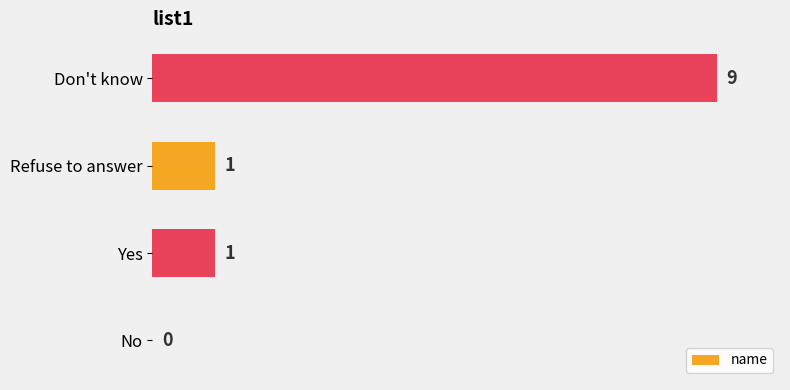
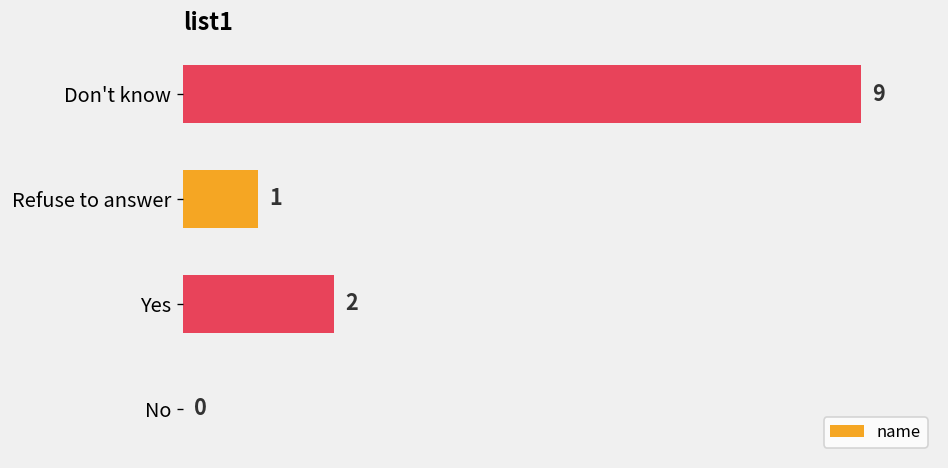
  {
    "Don't know": 9,
    "Refuse to answer": 1,
-   "Yes": 1,
+   "Yes": 2,
    "No": 0
  }
